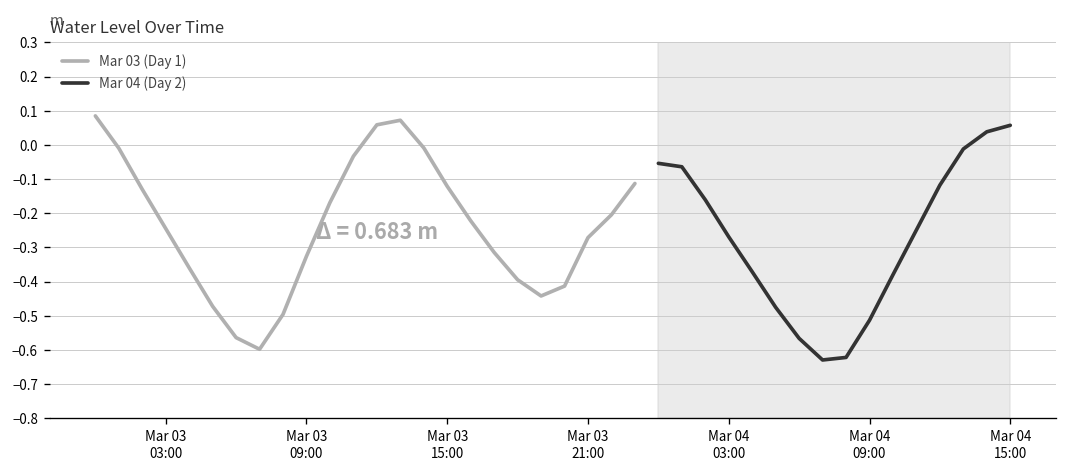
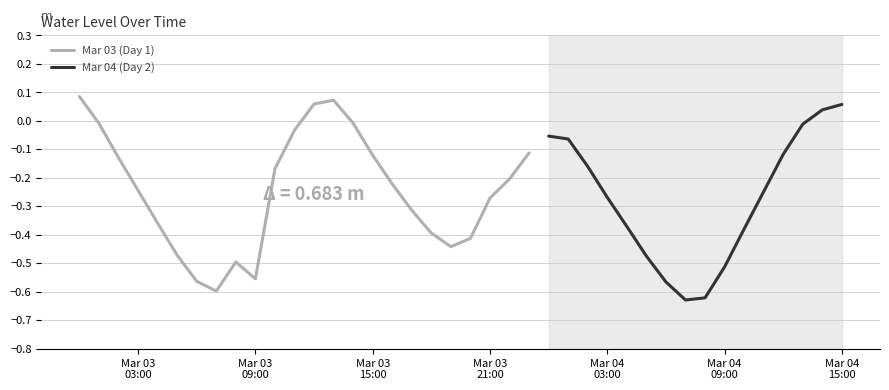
  {
    "Mar 03 (Day 1)": {
      "Mar 03 03:00": -0.24,
-     "Mar 03 09:00": -0.33,
+     "Mar 03 09:00": -0.55,
      "Mar 03 15:00": -0.12,
      "Mar 03 21:00": -0.27
    },
    "Mar 04 (Day 2)": {
      "Mar 04 03:00": -0.27,
      "Mar 04 09:00": -0.51,
      "Mar 04 15:00": 0.06
    }
  }
